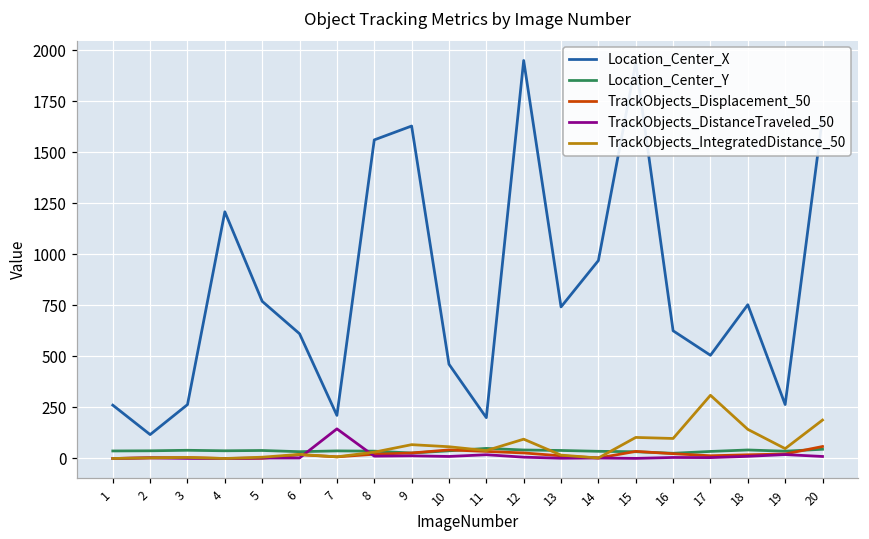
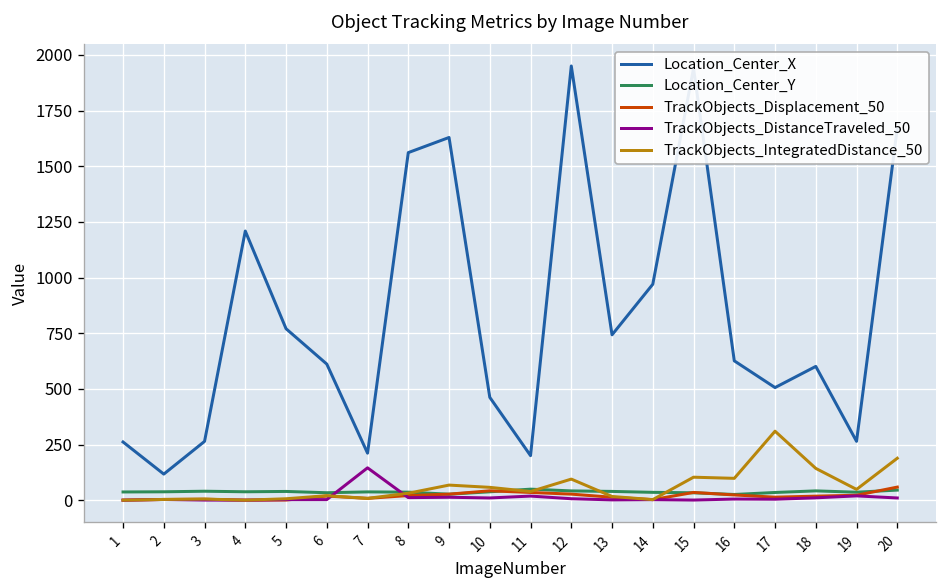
  {
    "Location_Center_X": {
      "1": 260,
      "2": 120,
      "3": 260,
      "4": 1210,
      "5": 770,
      "6": 610,
      "7": 210,
      "8": 1560,
      "9": 1630,
      "10": 460,
      "11": 200,
      "12": 1950,
      "13": 740,
      "14": 970,
      "16": 630,
      "17": 510,
-     "18": 750,
+     "18": 600,
      "19": 260
    },
    "Location_Center_Y": {
      "1": 40,
      "2": 40,
      "3": 40,
      "4": 40,
      "5": 40,
      "7": 40,
      "12": 40,
      "13": 40,
      "14": 40,
      "17": 30,
      "18": 40
    },
    "TrackObjects_Displacement_50": {
      "12": 30
    },
    "TrackObjects_DistanceTraveled_50": {
      "6": 0,
      "7": 150,
      "9": 10,
      "10": 10,
      "11": 20,
      "12": 10,
      "15": 0,
      "16": 10,
      "20": 10
    },
    "TrackObjects_IntegratedDistance_50": {
      "9": 70,
      "10": 60,
      "12": 90,
      "15": 100,
      "16": 100,
      "17": 310,
      "18": 140,
      "20": 190
    }
  }
